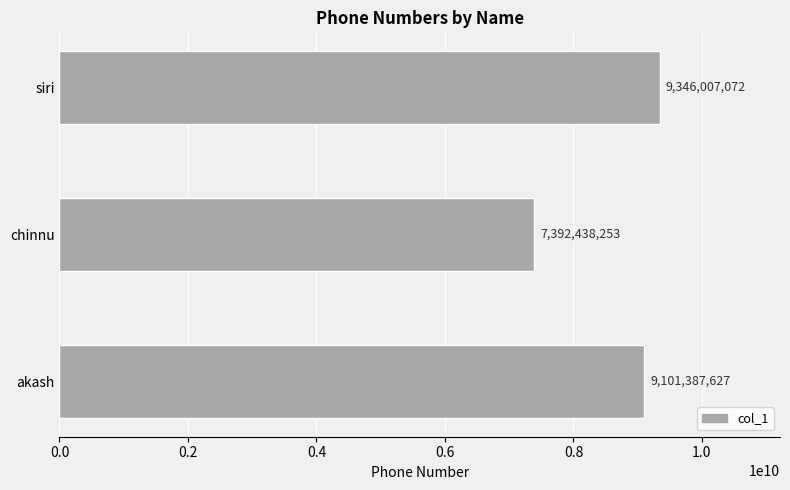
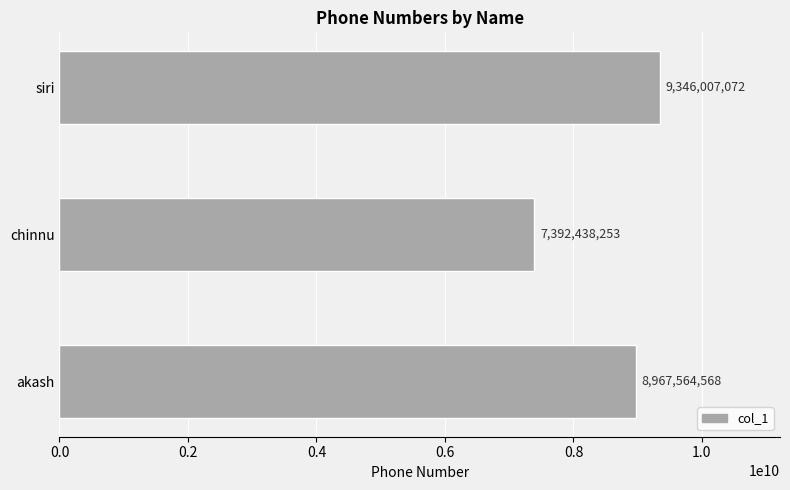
  {
    "siri": "9,346,007,072",
    "chinnu": "7,392,438,253",
-   "akash": "9,101,387,627"
+   "akash": "8,967,564,568"
  }
